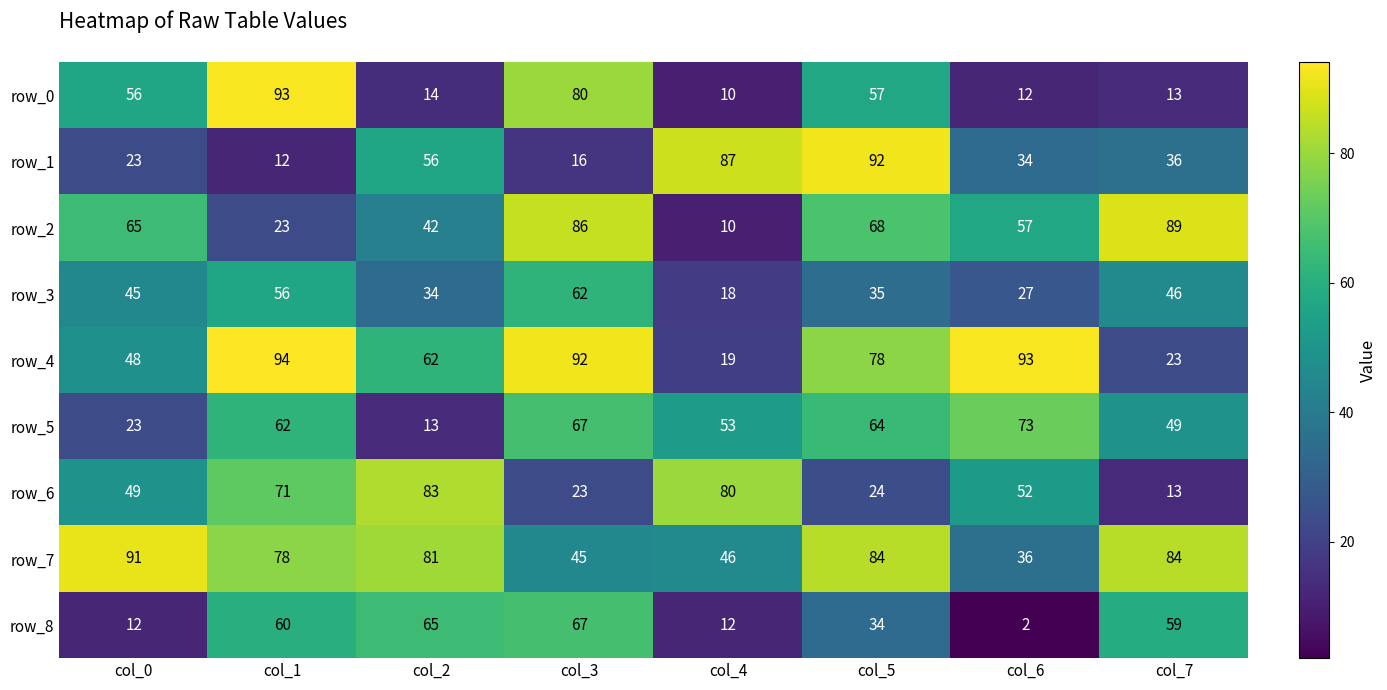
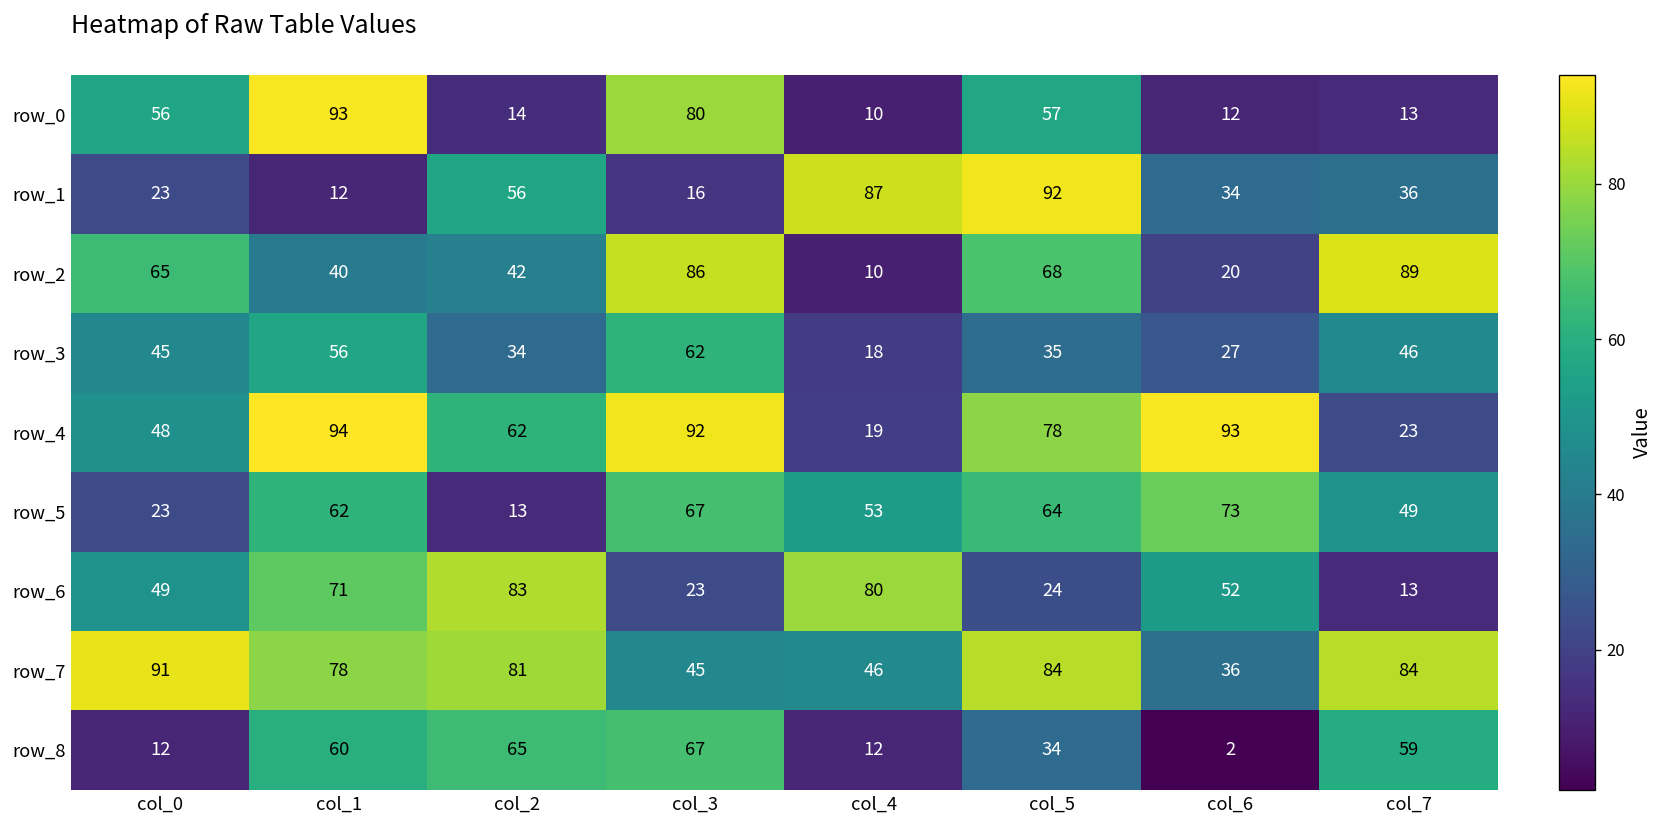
  {
    "row_0": {
      "col_0": 56,
      "col_1": 93,
      "col_2": 14,
      "col_3": 80,
      "col_4": 10,
      "col_5": 57,
      "col_6": 12,
      "col_7": 13
    },
    "row_1": {
      "col_0": 23,
      "col_1": 12,
      "col_2": 56,
      "col_3": 16,
      "col_4": 87,
      "col_5": 92,
      "col_6": 34,
      "col_7": 36
    },
    "row_2": {
      "col_0": 65,
-     "col_1": 23,
+     "col_1": 40,
      "col_2": 42,
      "col_3": 86,
      "col_4": 10,
      "col_5": 68,
-     "col_6": 57,
+     "col_6": 20,
      "col_7": 89
    },
    "row_3": {
      "col_0": 45,
      "col_1": 56,
      "col_2": 34,
      "col_3": 62,
      "col_4": 18,
      "col_5": 35,
      "col_6": 27,
      "col_7": 46
    },
    "row_4": {
      "col_0": 48,
      "col_1": 94,
      "col_2": 62,
      "col_3": 92,
      "col_4": 19,
      "col_5": 78,
      "col_6": 93,
      "col_7": 23
    },
    "row_5": {
      "col_0": 23,
      "col_1": 62,
      "col_2": 13,
      "col_3": 67,
      "col_4": 53,
      "col_5": 64,
      "col_6": 73,
      "col_7": 49
    },
    "row_6": {
      "col_0": 49,
      "col_1": 71,
      "col_2": 83,
      "col_3": 23,
      "col_4": 80,
      "col_5": 24,
      "col_6": 52,
      "col_7": 13
    },
    "row_7": {
      "col_0": 91,
      "col_1": 78,
      "col_2": 81,
      "col_3": 45,
      "col_4": 46,
      "col_5": 84,
      "col_6": 36,
      "col_7": 84
    },
    "row_8": {
      "col_0": 12,
      "col_1": 60,
      "col_2": 65,
      "col_3": 67,
      "col_4": 12,
      "col_5": 34,
      "col_6": 2,
      "col_7": 59
    }
  }
